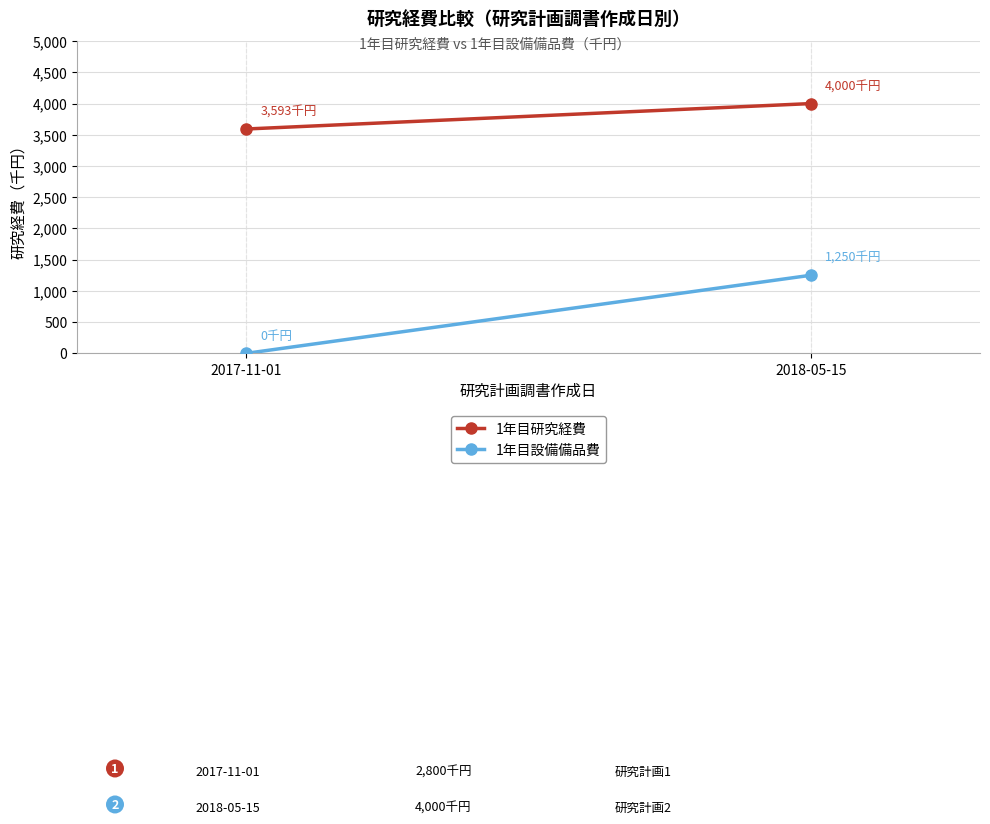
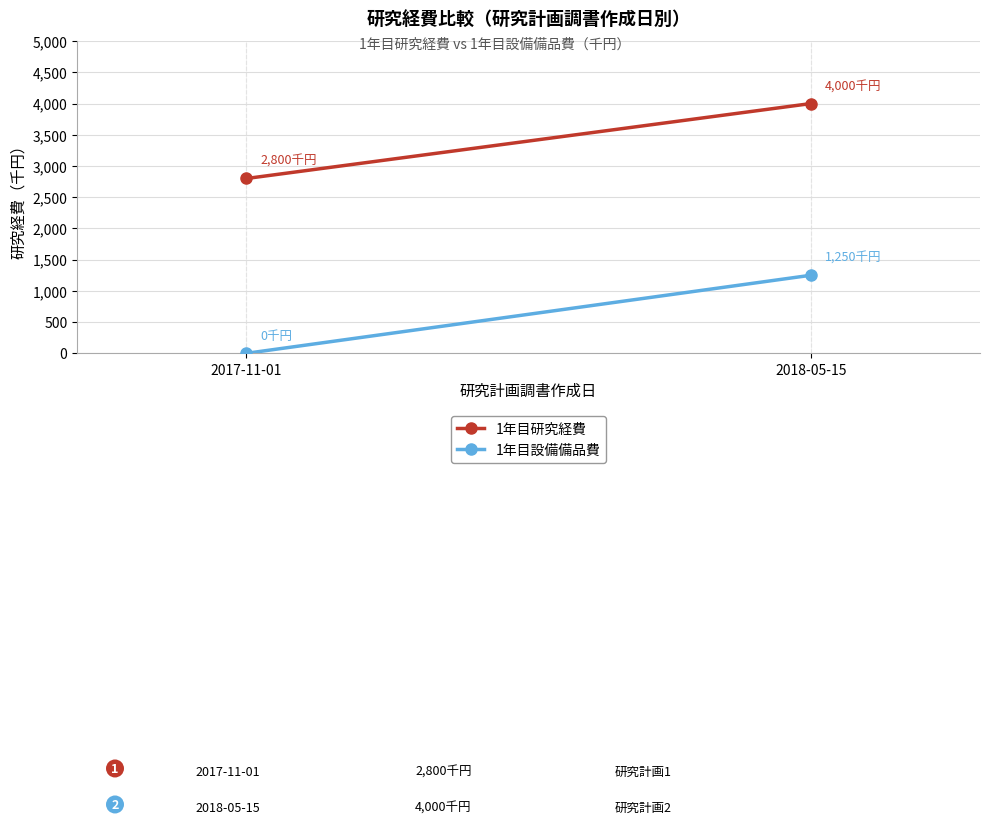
  {
    "1年目研究経費": {
-     "2017-11-01": "3,593",
+     "2017-11-01": "2,800",
      "2018-05-15": "4,000"
    },
    "1年目設備備品費": {
      "2017-11-01": "0",
      "2018-05-15": "1,250"
    }
  }
